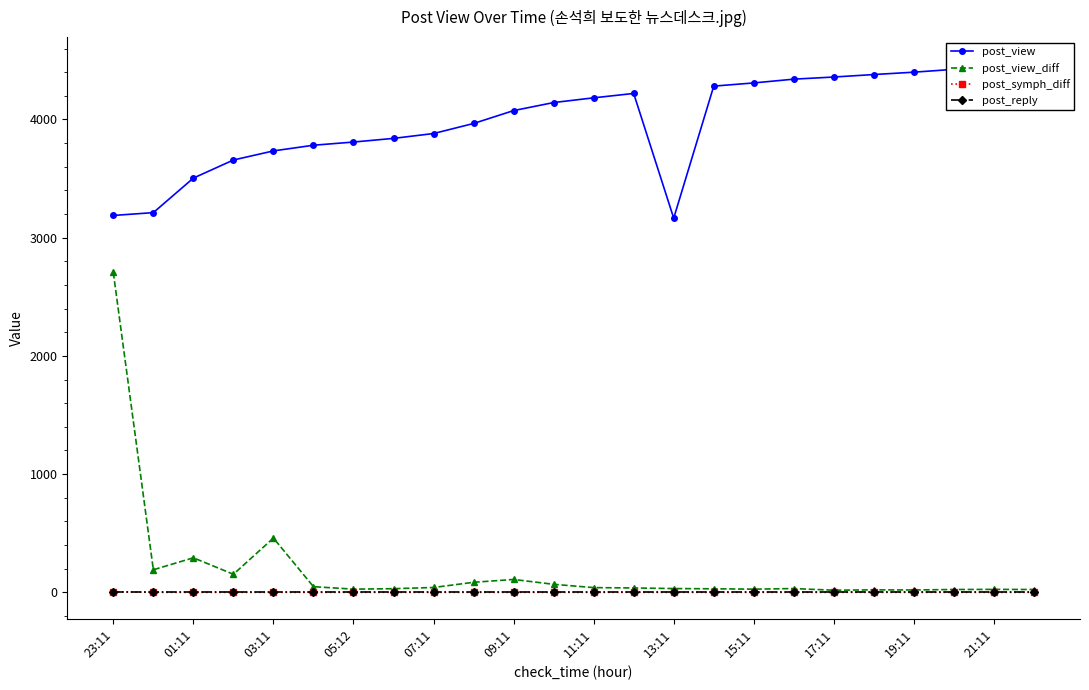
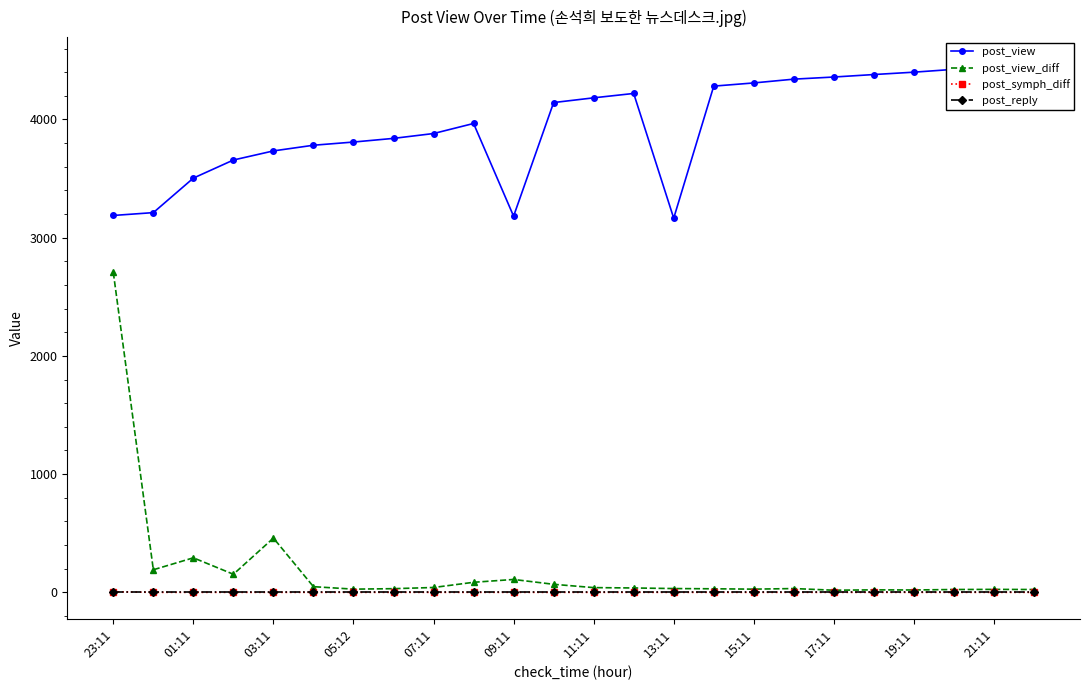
  {
    "post_view": {
      "23:11": 3190,
      "01:11": 3500,
      "03:11": 3730,
      "05:12": 3810,
      "07:11": 3880,
-     "09:11": 4080,
+     "09:11": 3180,
      "11:11": 4180,
      "13:11": 3170,
      "15:11": 4310,
      "17:11": 4360,
      "19:11": 4400
    },
    "post_view_diff": {
      "23:11": 2710,
      "01:11": 290,
      "03:11": 460,
      "05:12": 30,
      "07:11": 40,
      "09:11": 110,
      "11:11": 40,
      "13:11": 30,
      "15:11": 30,
      "21:11": 30
    },
    "post_reply": {
      "01:11": 0,
      "03:11": 0,
      "05:12": 0,
      "07:11": 0,
      "09:11": 0,
      "11:11": 0,
      "13:11": 0,
      "15:11": 0,
      "21:11": 0
    }
  }
